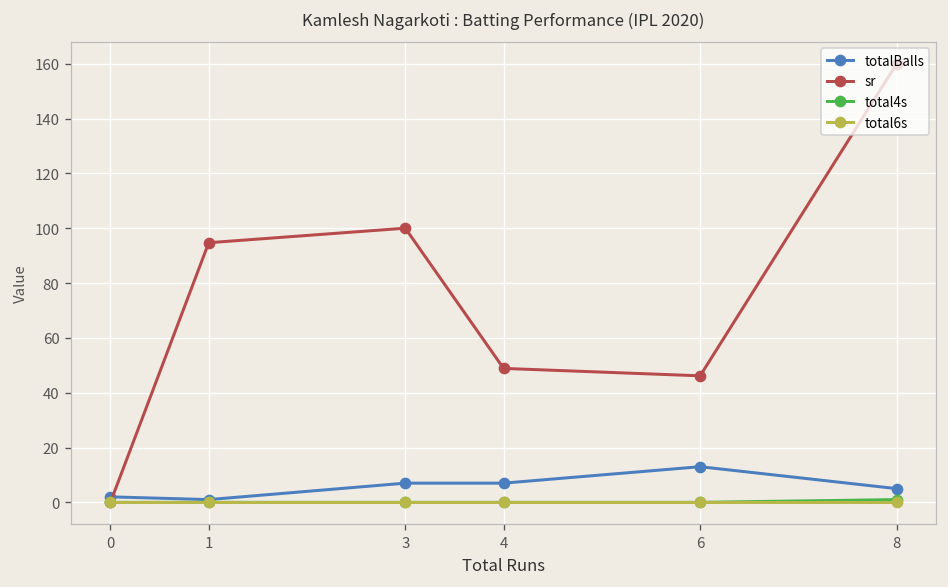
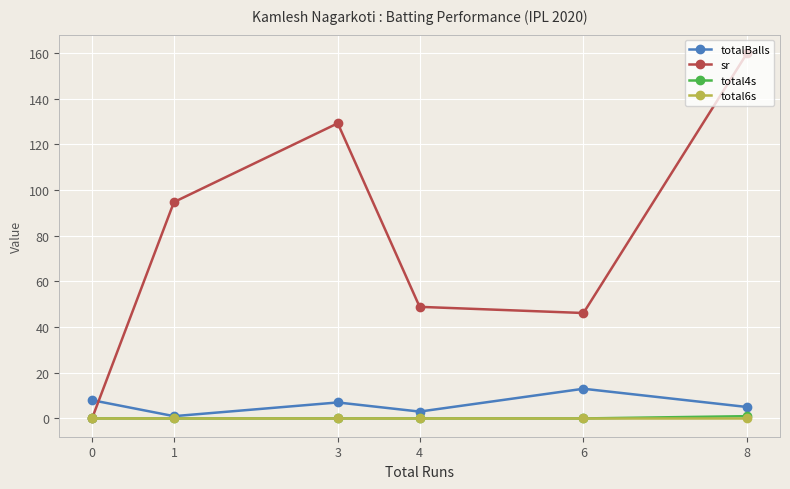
  {
    "totalBalls": {
-     "0": 2,
+     "0": 8,
      "3": 7,
-     "4": 7,
+     "4": 3,
      "6": 13,
      "8": 5
    },
    "sr": {
      "1": 95,
-     "3": 100,
+     "3": 129,
      "4": 49,
      "6": 46
    }
  }
